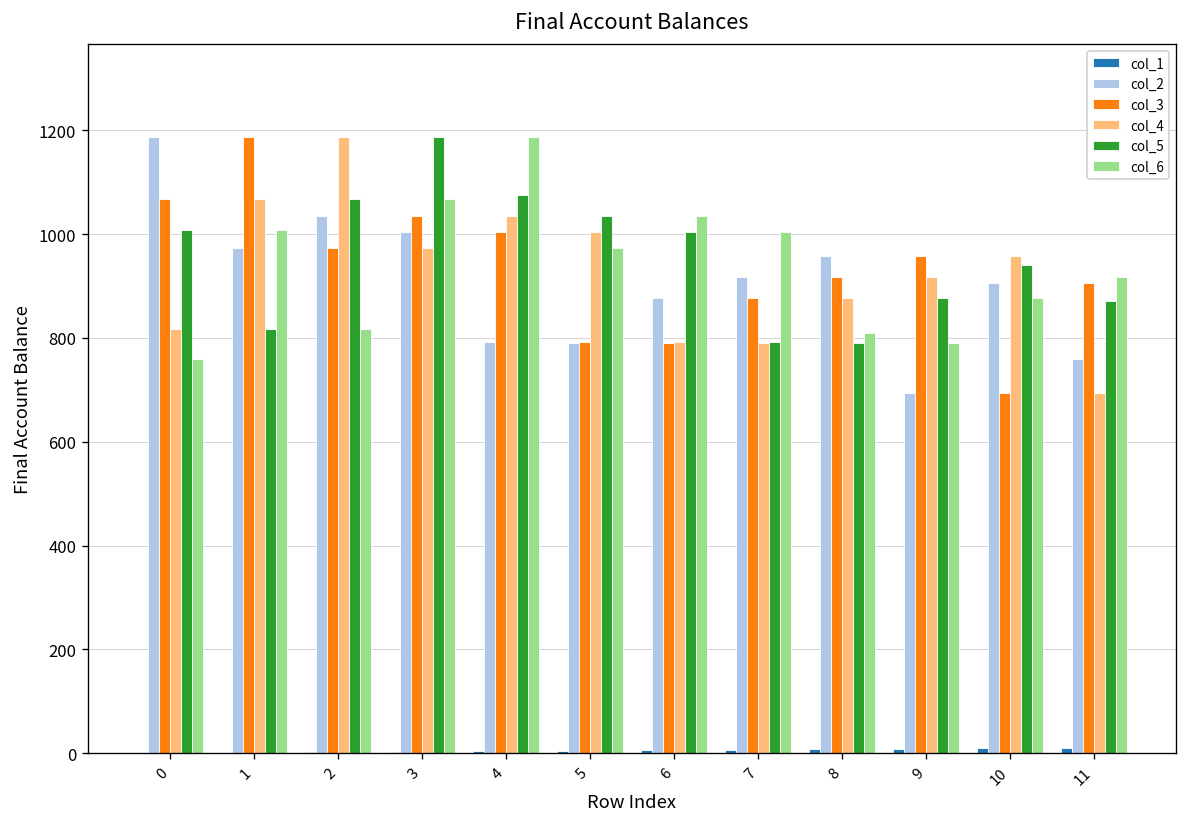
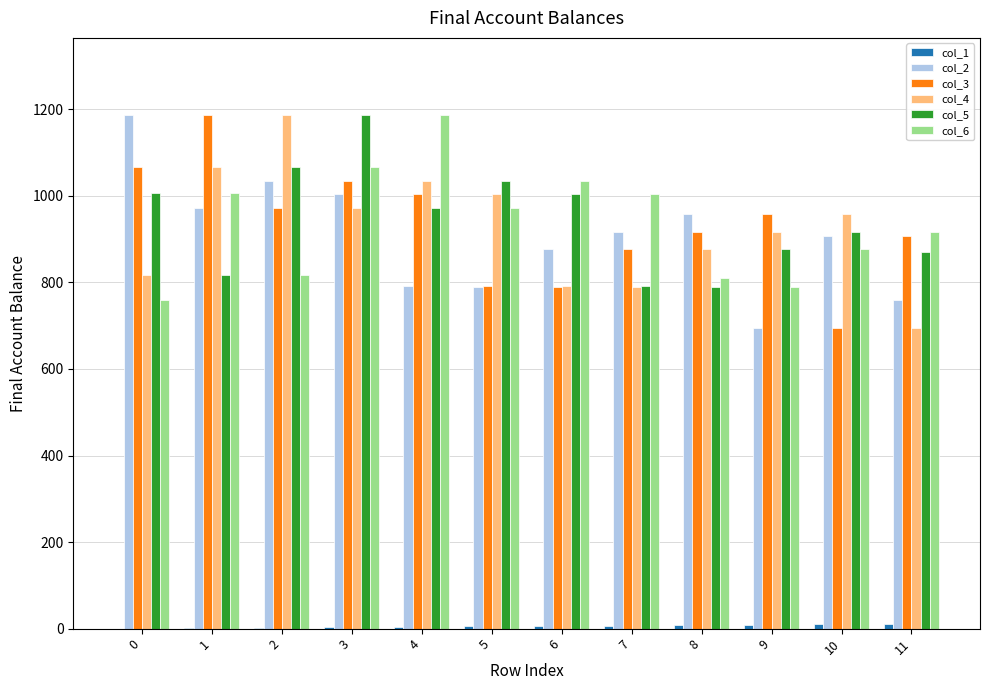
  {
    "col_1": {
      "0": 0,
      "6": 10,
      "7": 10,
      "8": 10,
      "9": 10,
      "10": 10,
      "11": 10
    },
    "col_2": {
      "0": 1190,
      "1": 970,
      "2": 1030,
      "3": 1000,
      "4": 790,
      "5": 790,
      "6": 880,
      "7": 920,
      "8": 960,
      "9": 690,
      "10": 910,
      "11": 760
    },
    "col_3": {
      "0": 1070,
      "1": 1190,
      "2": 970,
      "3": 1030,
      "4": 1000,
      "5": 790,
      "6": 790,
      "7": 880,
      "8": 920,
      "9": 960,
      "10": 690,
      "11": 910
    },
    "col_4": {
      "0": 820,
      "1": 1070,
      "2": 1190,
      "3": 970,
      "4": 1030,
      "5": 1000,
      "6": 790,
      "7": 790,
      "8": 880,
      "9": 920,
      "10": 960,
      "11": 690
    },
    "col_5": {
      "0": 1010,
      "1": 820,
      "2": 1070,
      "3": 1190,
-     "4": 1080,
+     "4": 970,
      "5": 1030,
      "6": 1000,
      "7": 790,
      "8": 790,
      "9": 880,
-     "10": 940,
+     "10": 920,
      "11": 870
    },
    "col_6": {
      "0": 760,
      "1": 1010,
      "2": 820,
      "3": 1070,
      "4": 1190,
      "5": 970,
      "6": 1030,
      "7": 1000,
      "8": 810,
      "9": 790,
      "10": 880,
      "11": 920
    }
  }
